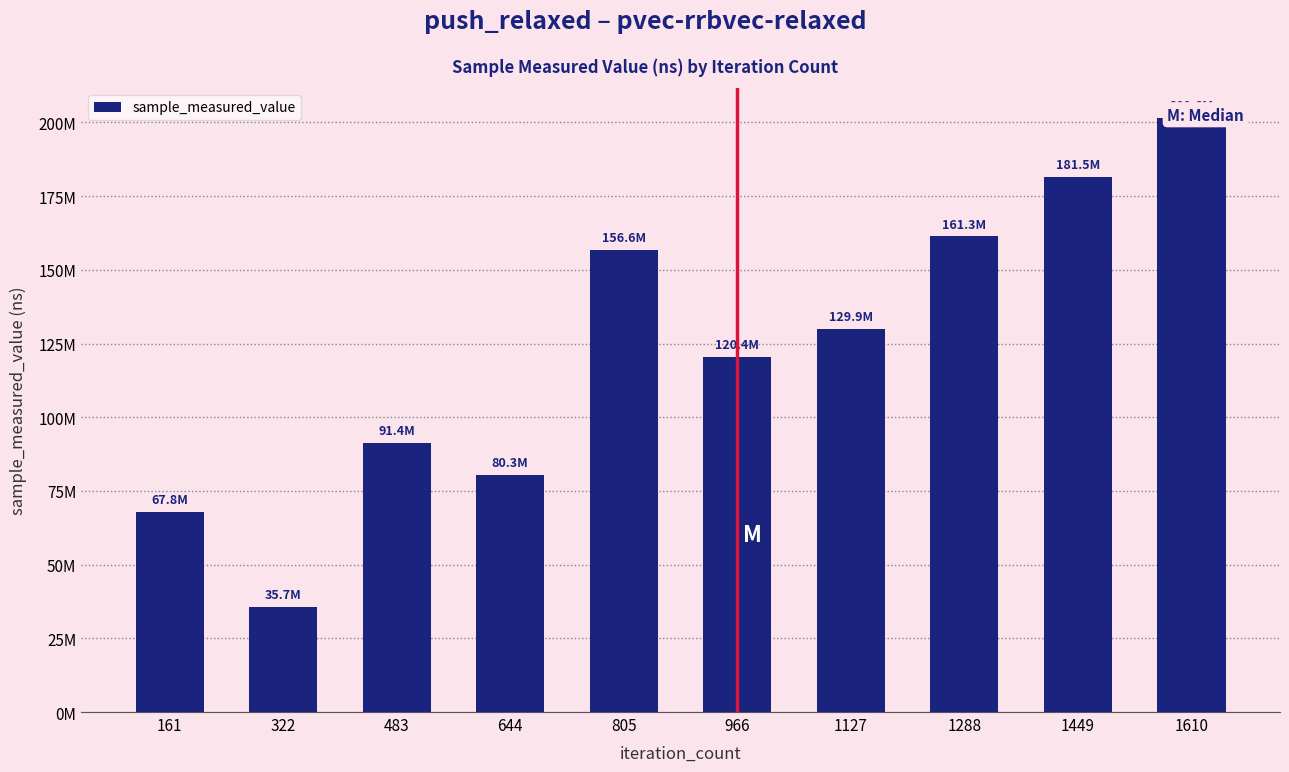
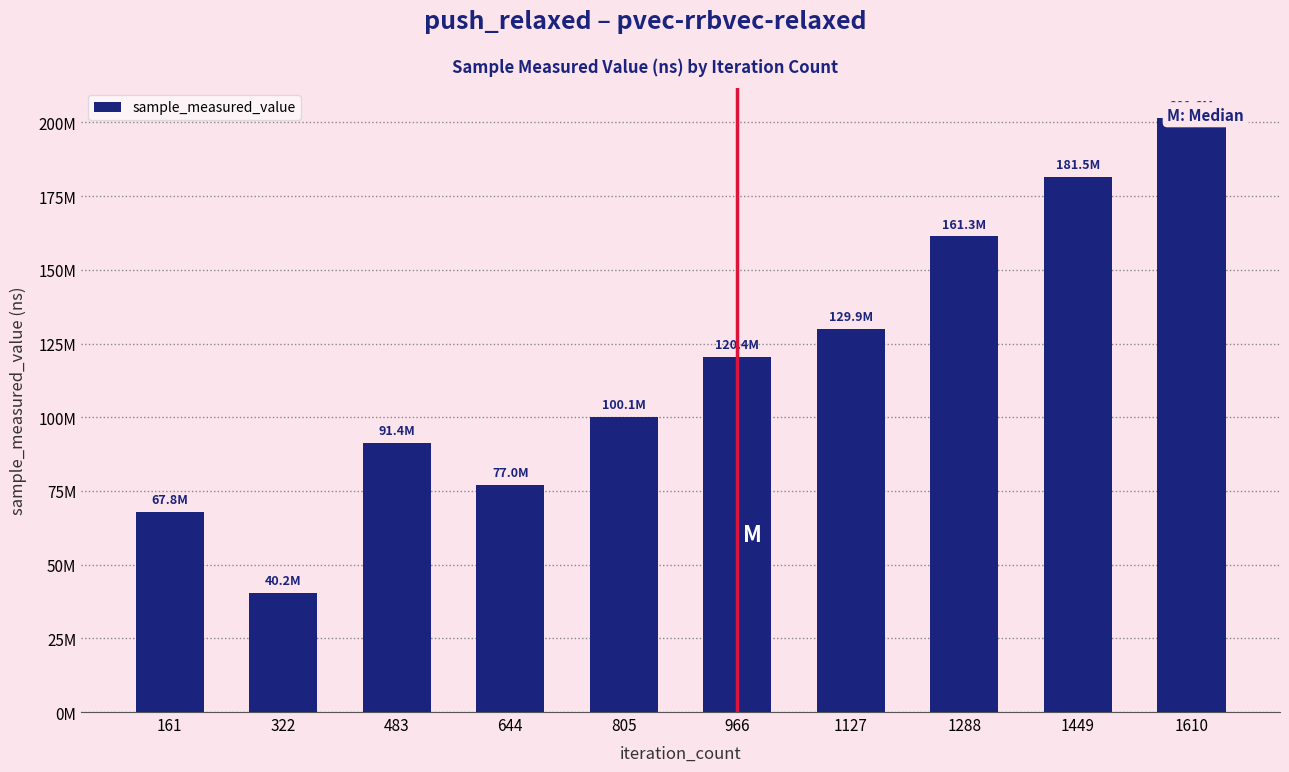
  {
    "161": "67.8M",
-   "322": "35.7M",
+   "322": "40.2M",
    "483": "91.4M",
-   "644": "80.3M",
-   "805": "156.6M",
+   "644": "77.0M",
+   "805": "100.1M",
    "966": "120.4M",
    "1127": "129.9M",
    "1288": "161.3M",
    "1449": "181.5M"
  }
